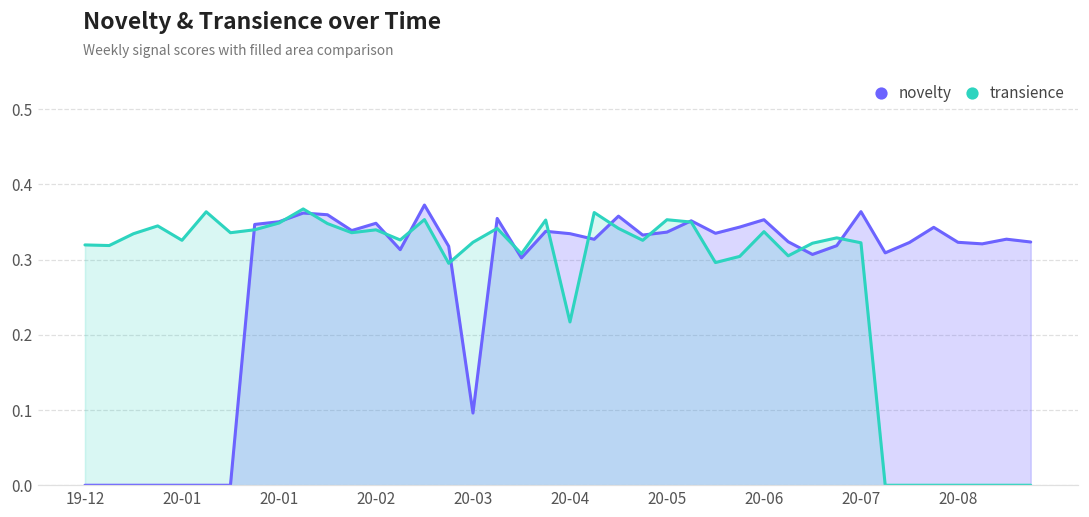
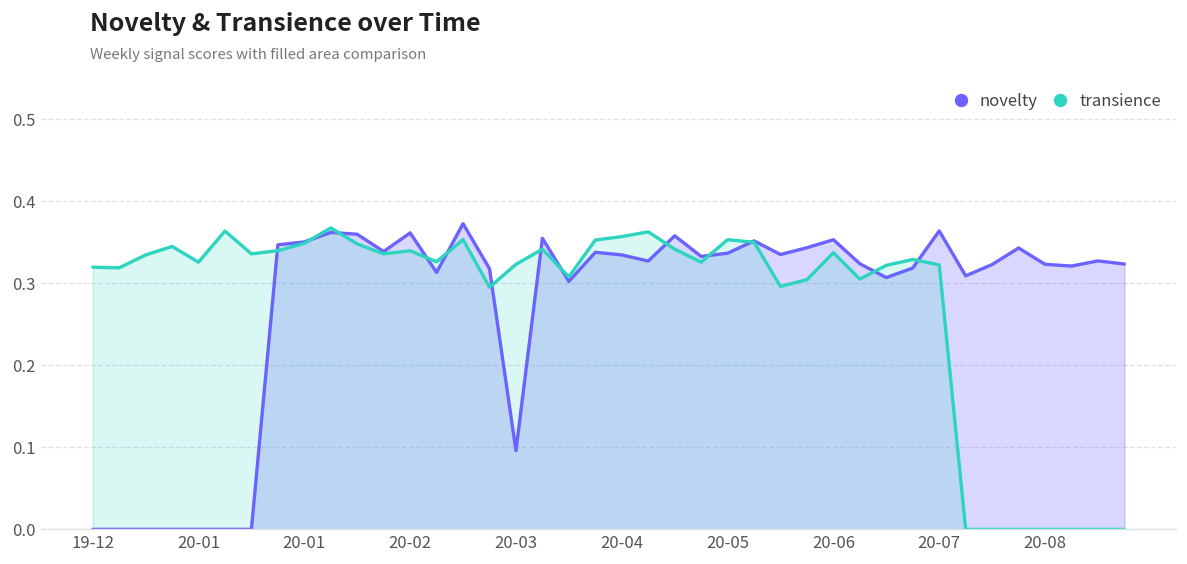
  {
    "novelty": {
      "19-12": 0.00,
-     "20-02": 0.35,
+     "20-02": 0.36,
      "20-03": 0.10,
      "20-04": 0.33,
      "20-05": 0.34,
      "20-06": 0.35,
      "20-07": 0.36,
      "20-08": 0.32
    },
    "transience": {
      "19-12": 0.32,
      "20-02": 0.34,
      "20-03": 0.32,
-     "20-04": 0.22,
+     "20-04": 0.36,
      "20-05": 0.35,
      "20-06": 0.34,
      "20-07": 0.32,
      "20-08": 0.00
    }
  }
